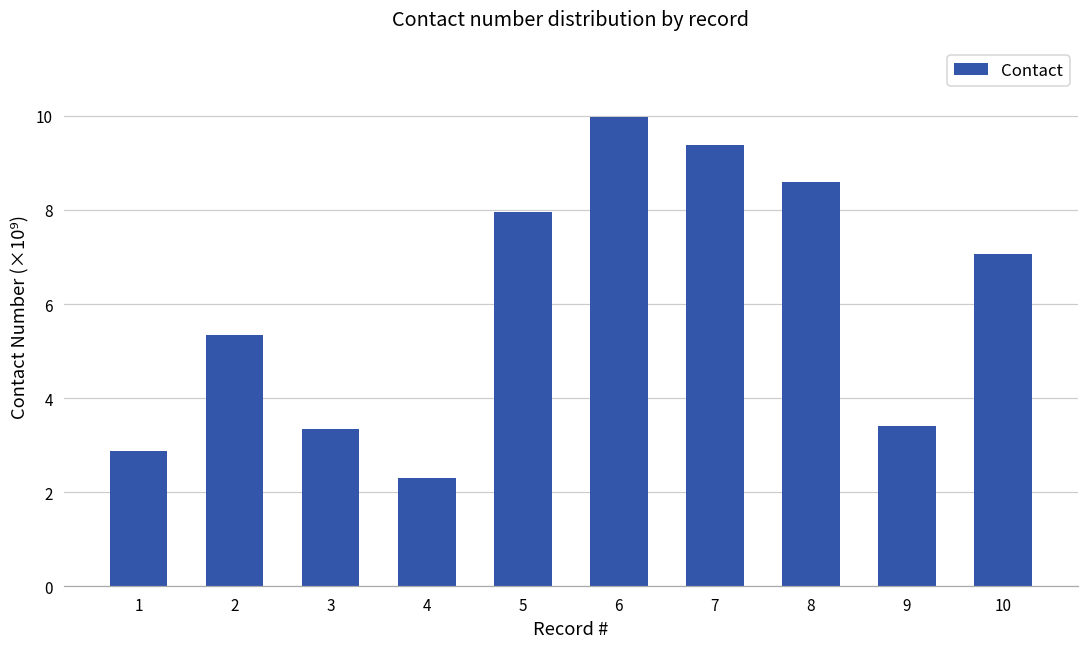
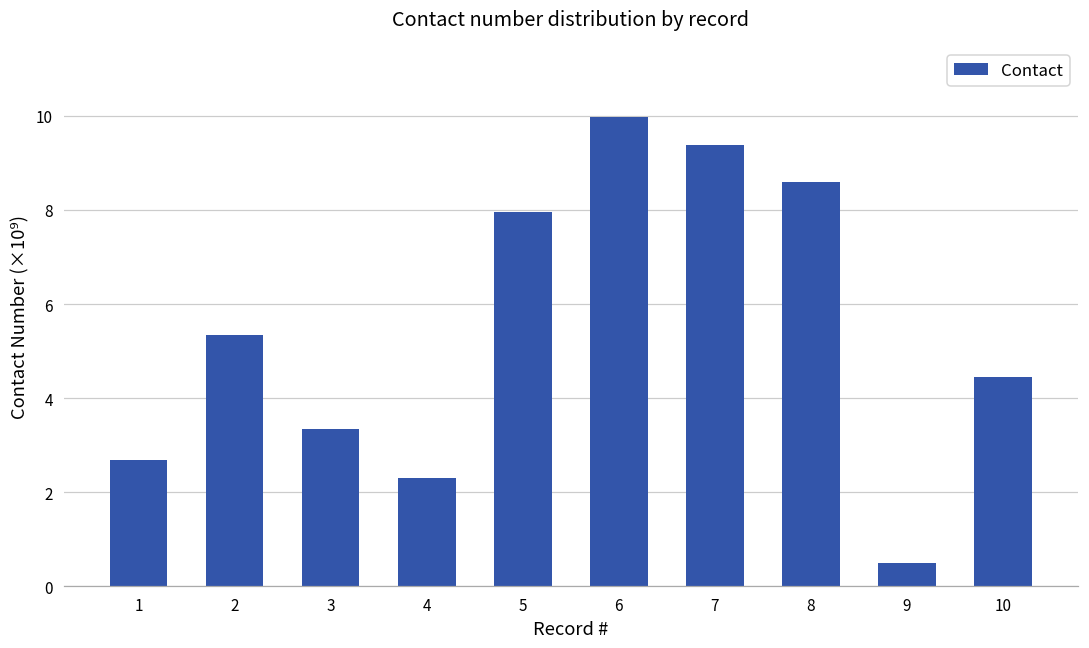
  {
-   "1": 2.9,
+   "1": 2.7,
    "2": 5.3,
    "3": 3.3,
    "4": 2.3,
    "5": 8.0,
    "6": 10.0,
    "7": 9.4,
    "8": 8.6,
-   "9": 3.4,
-   "10": 7.1
+   "9": 0.5,
+   "10": 4.5
  }
